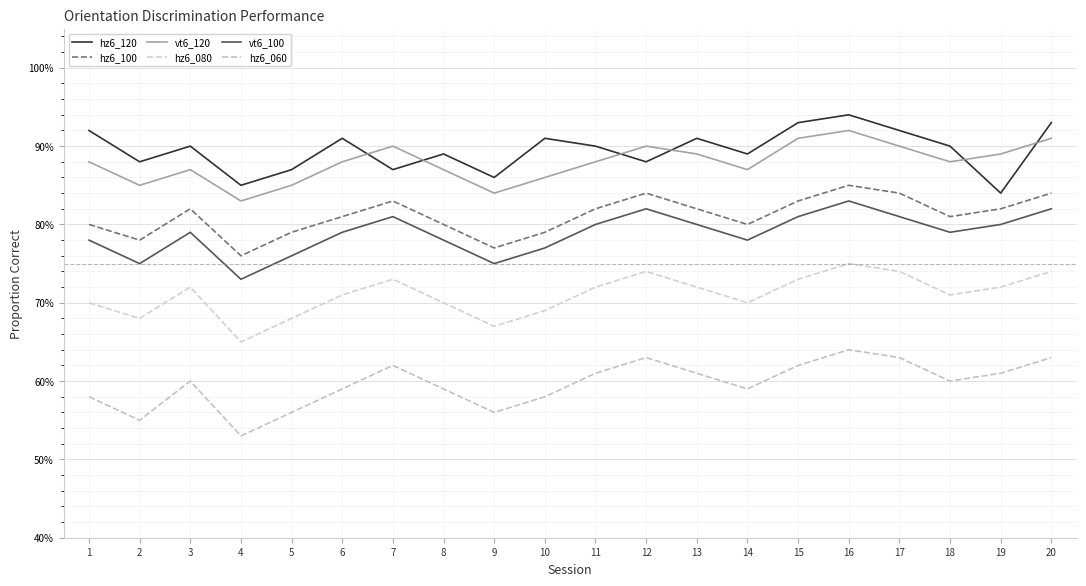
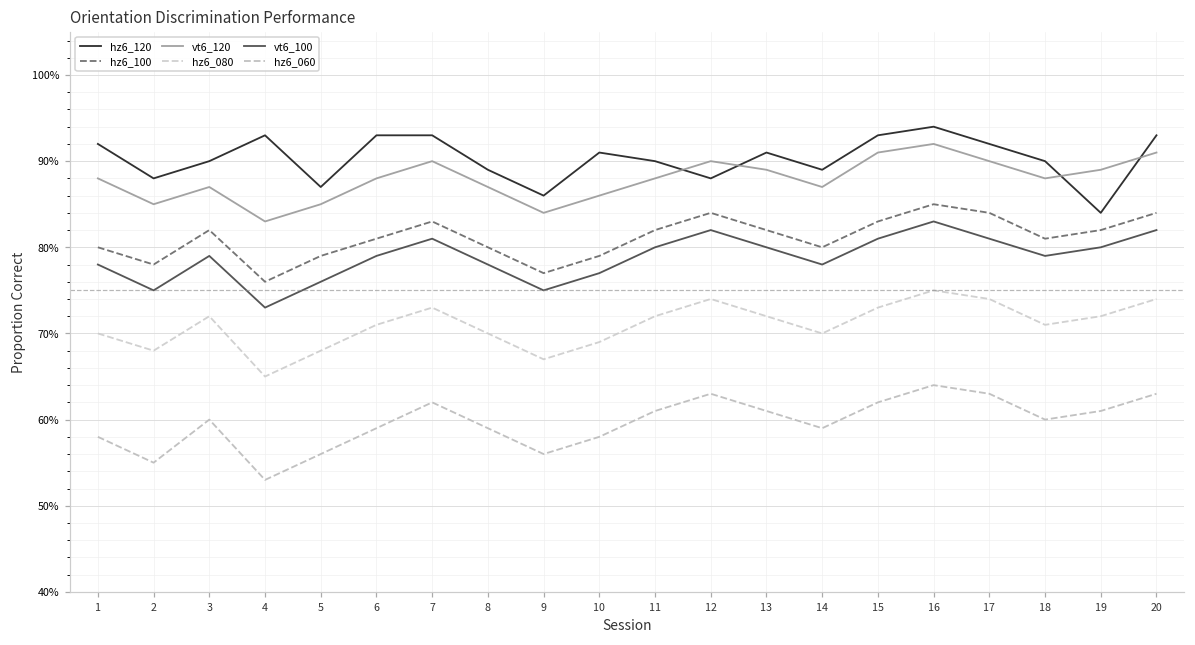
  {
    "hz6_120": {
      "1": "92%",
      "2": "88%",
      "3": "90%",
-     "4": "85%",
+     "4": "93%",
      "5": "87%",
-     "6": "91%",
-     "7": "87%",
+     "6": "93%",
+     "7": "93%",
      "8": "89%",
      "9": "86%",
      "10": "91%",
      "11": "90%",
      "12": "88%",
      "13": "91%",
      "14": "89%",
      "15": "93%",
      "16": "94%",
      "17": "92%",
      "18": "90%",
      "19": "84%",
      "20": "93%"
    }
  }
